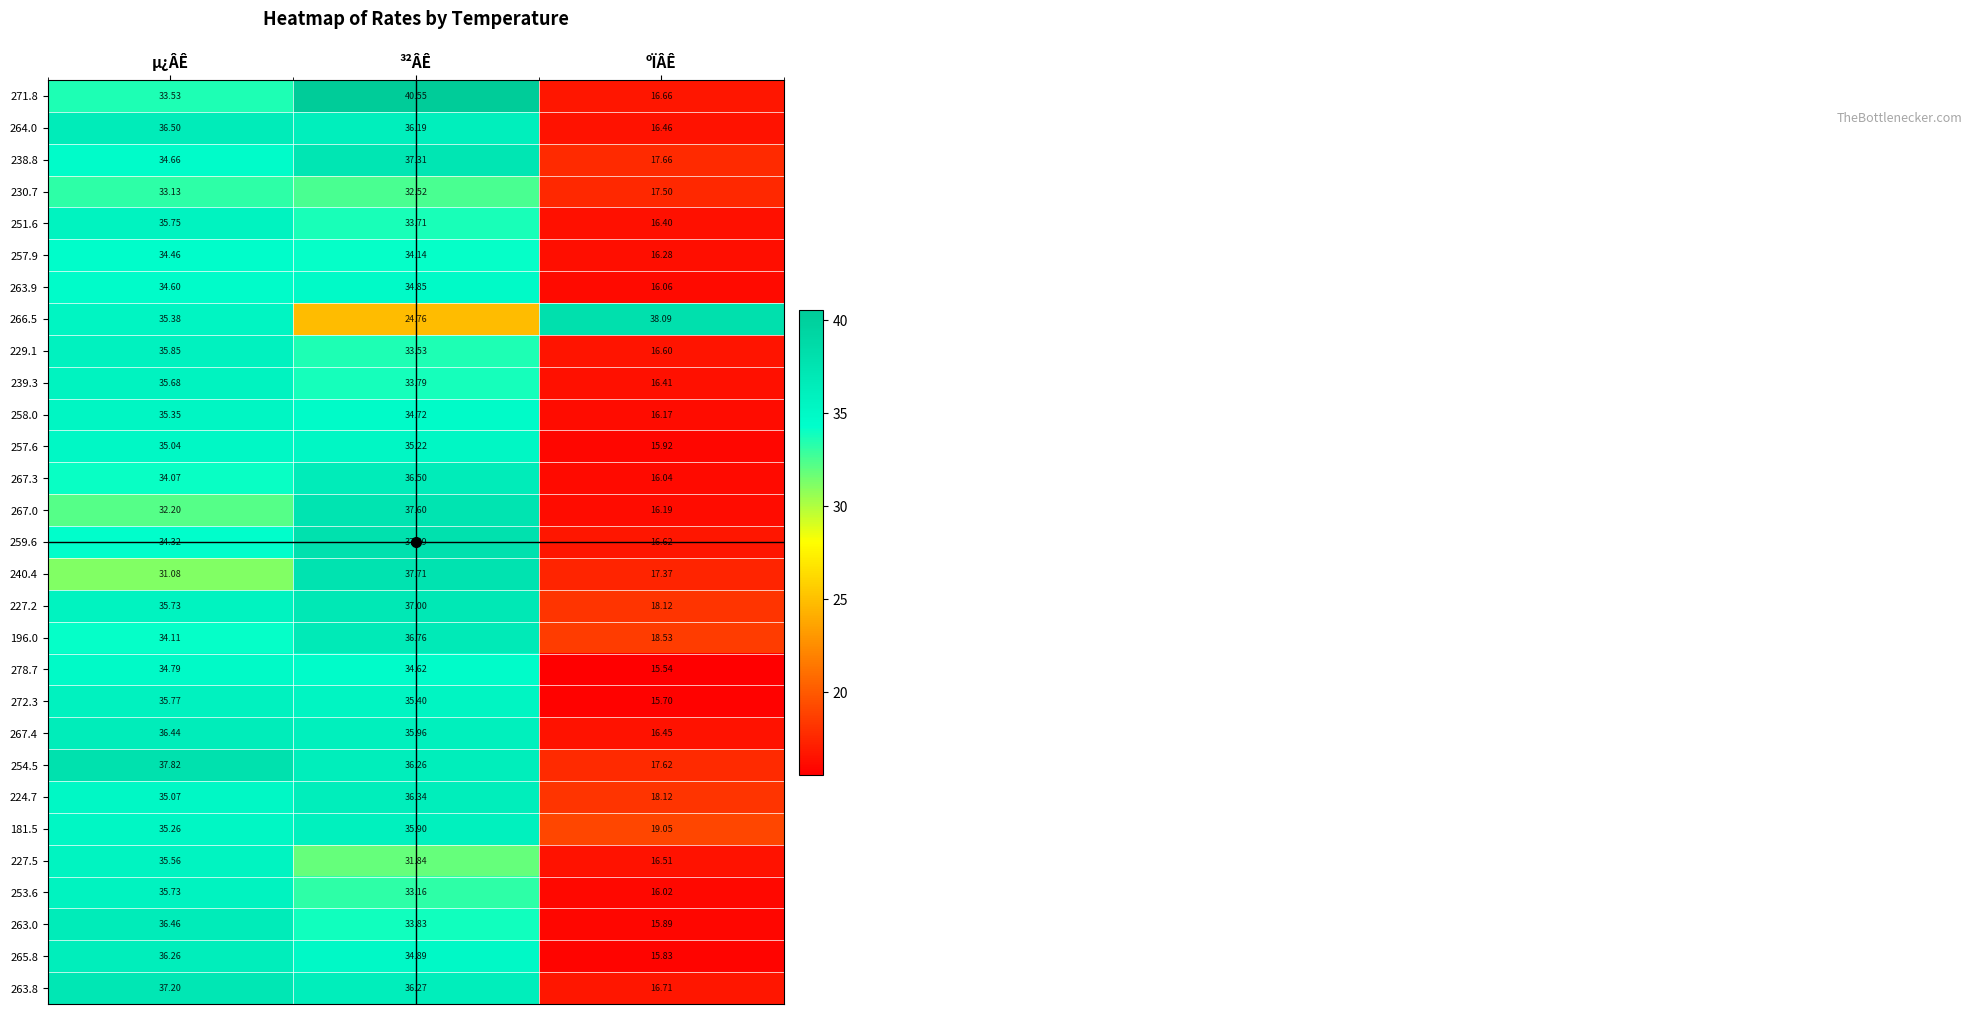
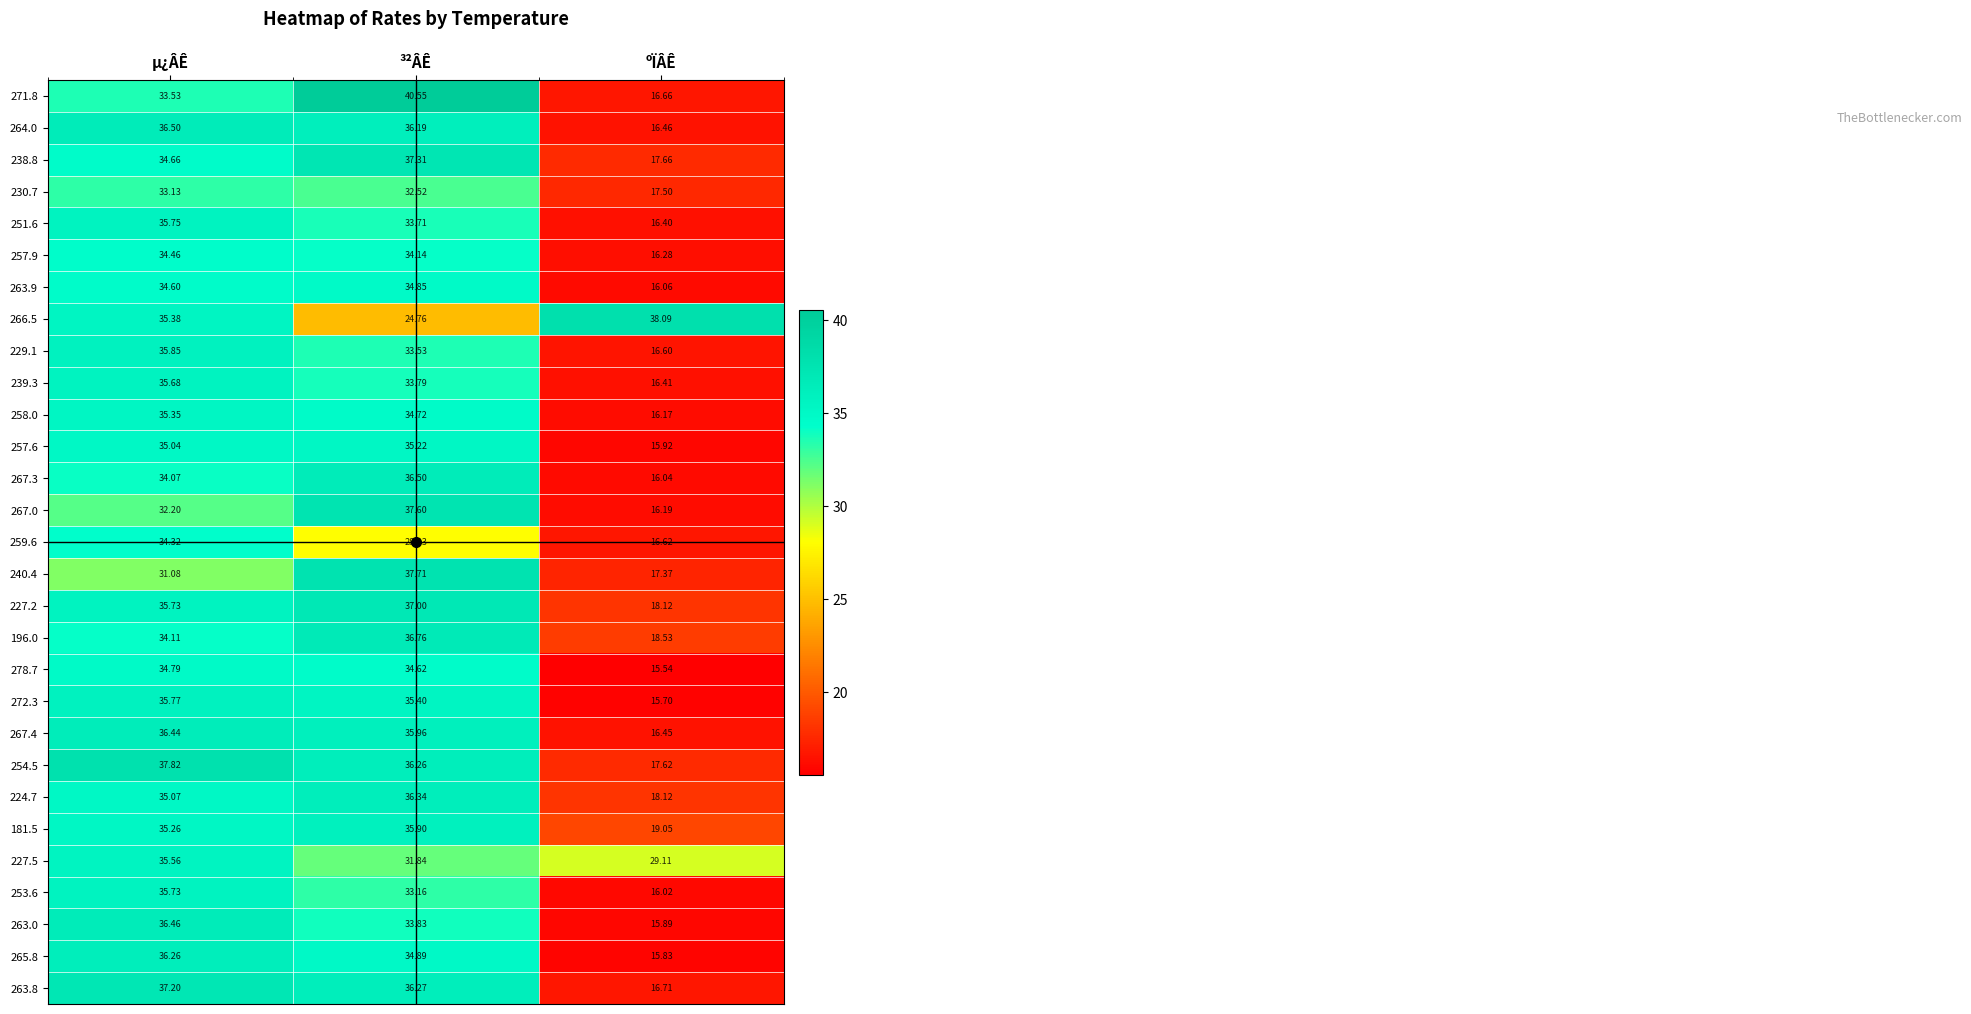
  {
    "271.8": {
      "µ¿ÂÊ": 33.53,
      "³²ÂÊ": 40.55,
      "ºÏÂÊ": 16.66
    },
    "264.0": {
      "µ¿ÂÊ": 36.50,
      "³²ÂÊ": 36.19,
      "ºÏÂÊ": 16.46
    },
    "238.8": {
      "µ¿ÂÊ": 34.66,
      "³²ÂÊ": 37.31,
      "ºÏÂÊ": 17.66
    },
    "230.7": {
      "µ¿ÂÊ": 33.13,
      "³²ÂÊ": 32.52,
      "ºÏÂÊ": 17.50
    },
    "251.6": {
      "µ¿ÂÊ": 35.75,
      "³²ÂÊ": 33.71,
      "ºÏÂÊ": 16.40
    },
    "257.9": {
      "µ¿ÂÊ": 34.46,
      "³²ÂÊ": 34.14,
      "ºÏÂÊ": 16.28
    },
    "263.9": {
      "µ¿ÂÊ": 34.60,
      "³²ÂÊ": 34.85,
      "ºÏÂÊ": 16.06
    },
    "266.5": {
      "µ¿ÂÊ": 35.38,
      "³²ÂÊ": 24.76,
      "ºÏÂÊ": 38.09
    },
    "229.1": {
      "µ¿ÂÊ": 35.85,
      "³²ÂÊ": 33.53,
      "ºÏÂÊ": 16.60
    },
    "239.3": {
      "µ¿ÂÊ": 35.68,
      "³²ÂÊ": 33.79,
      "ºÏÂÊ": 16.41
    },
    "258.0": {
      "µ¿ÂÊ": 35.35,
      "³²ÂÊ": 34.72,
      "ºÏÂÊ": 16.17
    },
    "257.6": {
      "µ¿ÂÊ": 35.04,
      "³²ÂÊ": 35.22,
      "ºÏÂÊ": 15.92
    },
    "267.3": {
      "µ¿ÂÊ": 34.07,
      "³²ÂÊ": 36.50,
      "ºÏÂÊ": 16.04
    },
    "267.0": {
      "µ¿ÂÊ": 32.20,
      "³²ÂÊ": 37.60,
      "ºÏÂÊ": 16.19
    },
    "259.6": {
      "µ¿ÂÊ": 34.32,
-     "³²ÂÊ": 37.89,
+     "³²ÂÊ": 28.03,
      "ºÏÂÊ": 16.62
    },
    "240.4": {
      "µ¿ÂÊ": 31.08,
      "³²ÂÊ": 37.71,
      "ºÏÂÊ": 17.37
    },
    "227.2": {
      "µ¿ÂÊ": 35.73,
      "³²ÂÊ": 37.00,
      "ºÏÂÊ": 18.12
    },
    "196.0": {
      "µ¿ÂÊ": 34.11,
      "³²ÂÊ": 36.76,
      "ºÏÂÊ": 18.53
    },
    "278.7": {
      "µ¿ÂÊ": 34.79,
      "³²ÂÊ": 34.62,
      "ºÏÂÊ": 15.54
    },
    "272.3": {
      "µ¿ÂÊ": 35.77,
      "³²ÂÊ": 35.40,
      "ºÏÂÊ": 15.70
    },
    "267.4": {
      "µ¿ÂÊ": 36.44,
      "³²ÂÊ": 35.96,
      "ºÏÂÊ": 16.45
    },
    "254.5": {
      "µ¿ÂÊ": 37.82,
      "³²ÂÊ": 36.26,
      "ºÏÂÊ": 17.62
    },
    "224.7": {
      "µ¿ÂÊ": 35.07,
      "³²ÂÊ": 36.34,
      "ºÏÂÊ": 18.12
    },
    "181.5": {
      "µ¿ÂÊ": 35.26,
      "³²ÂÊ": 35.90,
      "ºÏÂÊ": 19.05
    },
    "227.5": {
      "µ¿ÂÊ": 35.56,
      "³²ÂÊ": 31.84,
-     "ºÏÂÊ": 16.51
+     "ºÏÂÊ": 29.11
    },
    "253.6": {
      "µ¿ÂÊ": 35.73,
      "³²ÂÊ": 33.16,
      "ºÏÂÊ": 16.02
    },
    "263.0": {
      "µ¿ÂÊ": 36.46,
      "³²ÂÊ": 33.83,
      "ºÏÂÊ": 15.89
    },
    "265.8": {
      "µ¿ÂÊ": 36.26,
      "³²ÂÊ": 34.89,
      "ºÏÂÊ": 15.83
    },
    "263.8": {
      "µ¿ÂÊ": 37.20,
      "³²ÂÊ": 36.27,
      "ºÏÂÊ": 16.71
    }
  }
